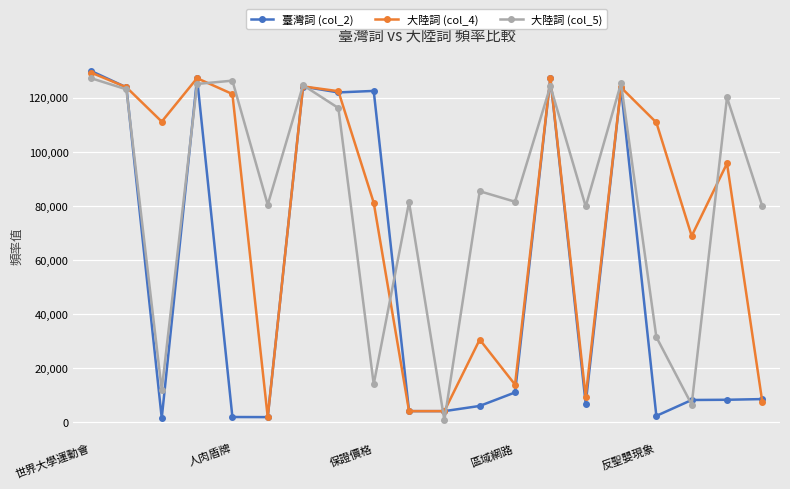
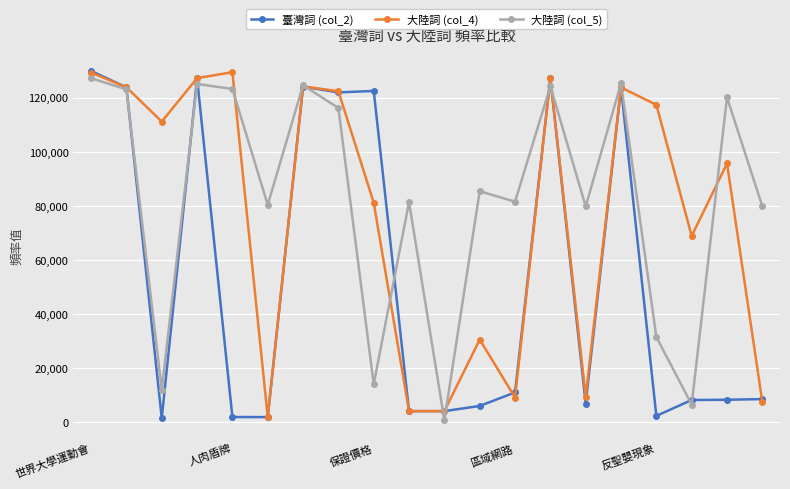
  {
    "臺灣詞 (col_2)": {
      "人肉盾牌": "2,000",
      "保證價格": "122,000",
      "區域網路": "11,000",
      "反聖嬰現象": "2,000"
    },
    "大陸詞 (col_4)": {
-     "人肉盾牌": "121,000",
+     "人肉盾牌": "129,000",
      "保證價格": "81,000",
-     "區域網路": "14,000",
-     "反聖嬰現象": "111,000"
+     "區域網路": "9,000",
+     "反聖嬰現象": "117,000"
    },
    "大陸詞 (col_5)": {
      "世界大學運動會": "127,000",
-     "人肉盾牌": "126,000",
+     "人肉盾牌": "123,000",
      "保證價格": "14,000",
      "區域網路": "81,000",
      "反聖嬰現象": "31,000"
    }
  }
